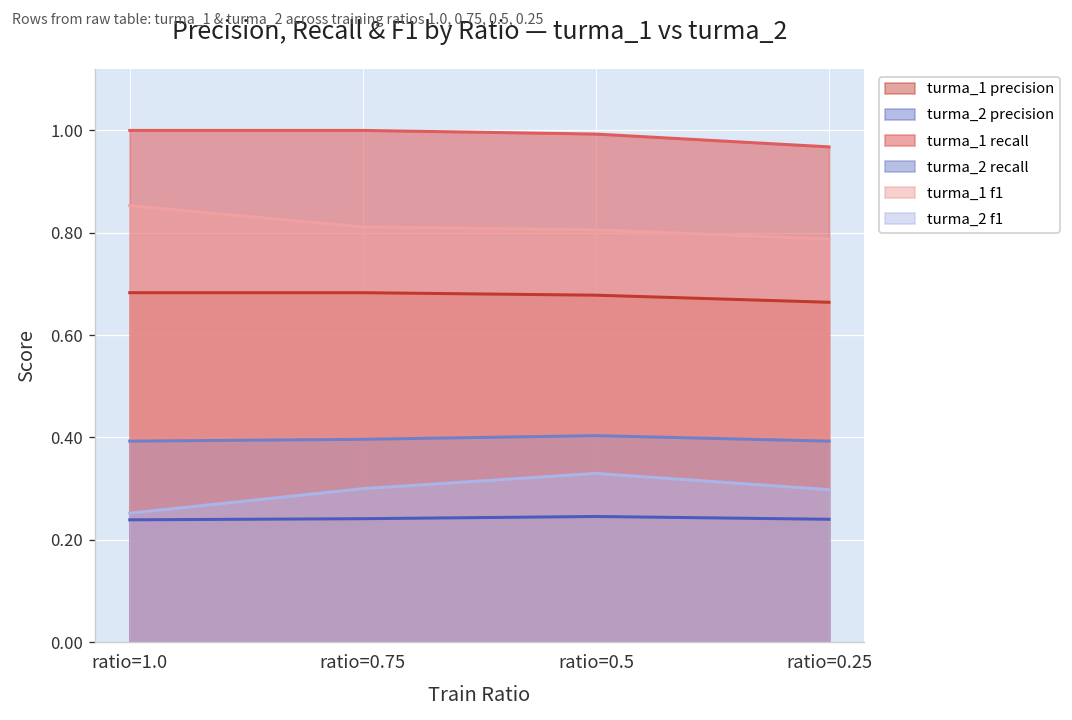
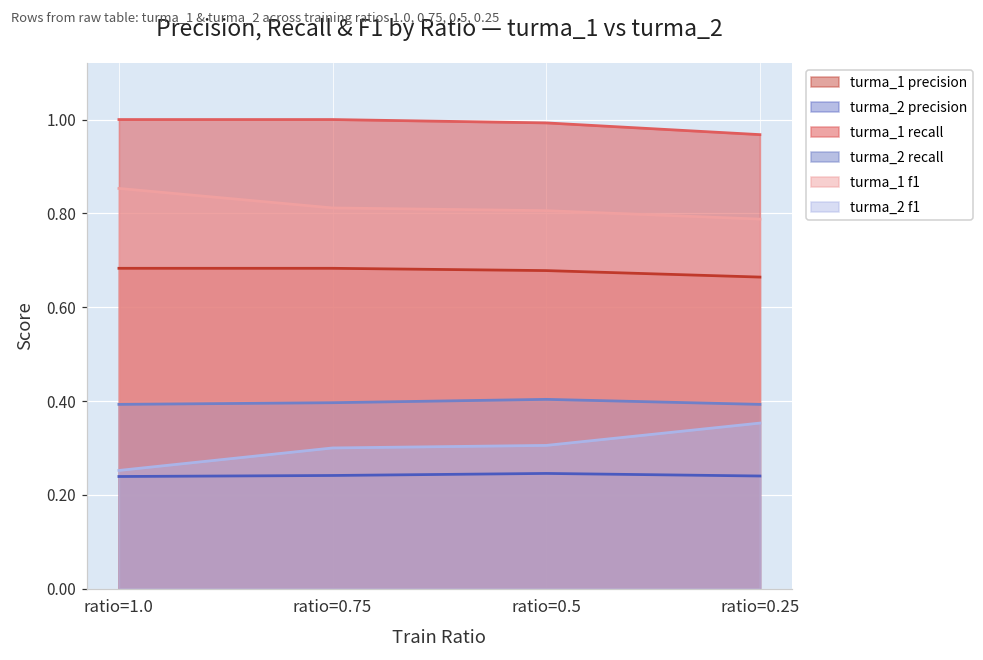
  {
    "turma_1 f1": {
      "ratio=1.0": 0.85,
      "ratio=0.75": 0.81,
      "ratio=0.5": 0.81,
      "ratio=0.25": 0.79
    },
    "turma_2 f1": {
      "ratio=1.0": 0.25,
      "ratio=0.75": 0.30,
-     "ratio=0.5": 0.33,
-     "ratio=0.25": 0.30
+     "ratio=0.5": 0.31,
+     "ratio=0.25": 0.35
    }
  }
